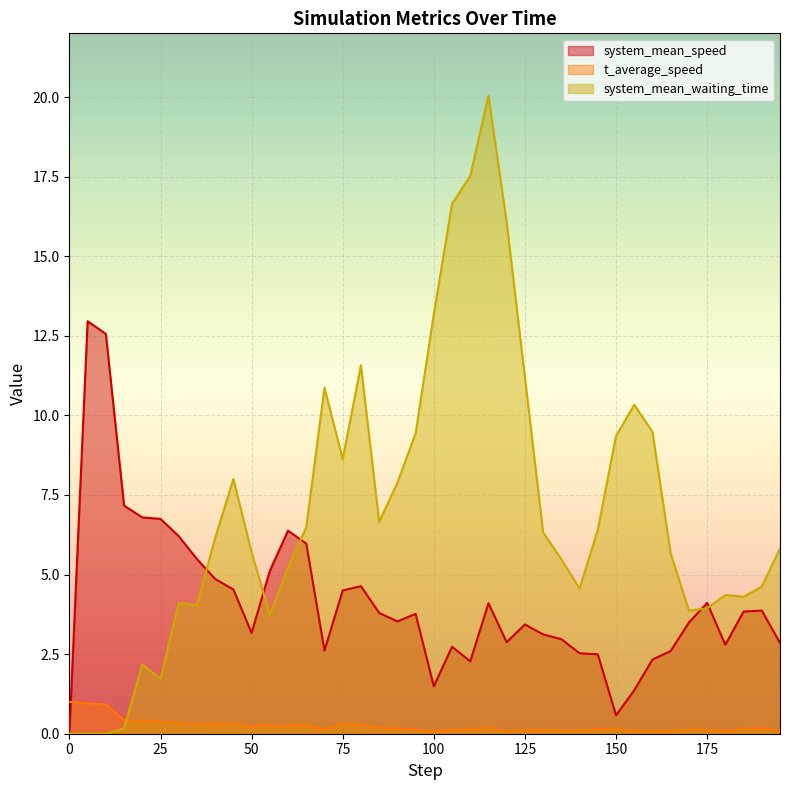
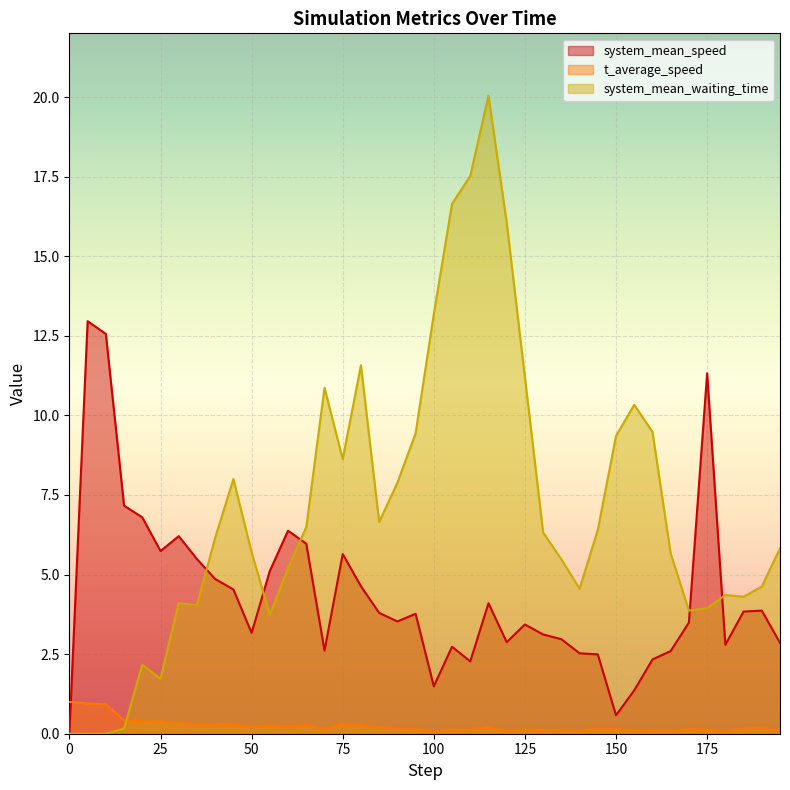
  {
    "system_mean_speed": {
-     "25": 6.7,
+     "25": 5.7,
      "50": 3.2,
-     "75": 4.5,
+     "75": 5.6,
      "100": 1.5,
      "125": 3.4,
      "150": 0.6,
-     "175": 4.1
+     "175": 11.3
    }
  }
